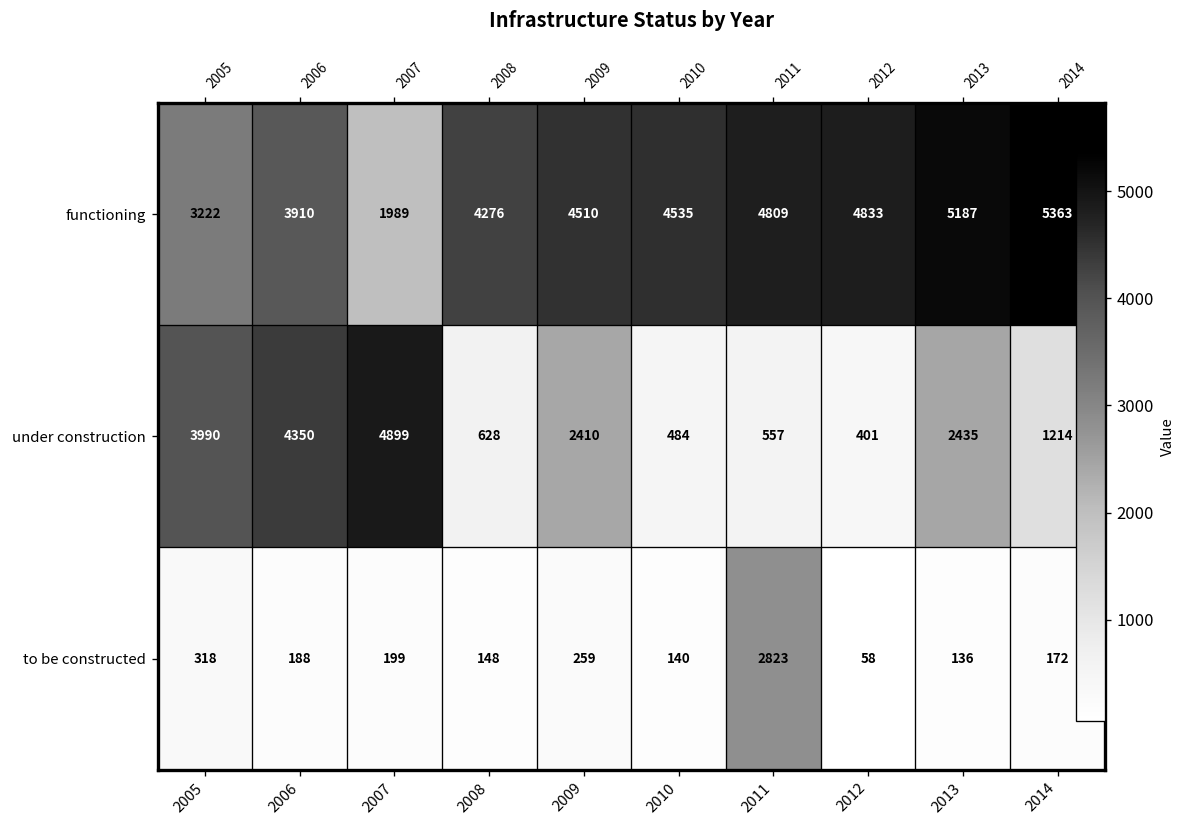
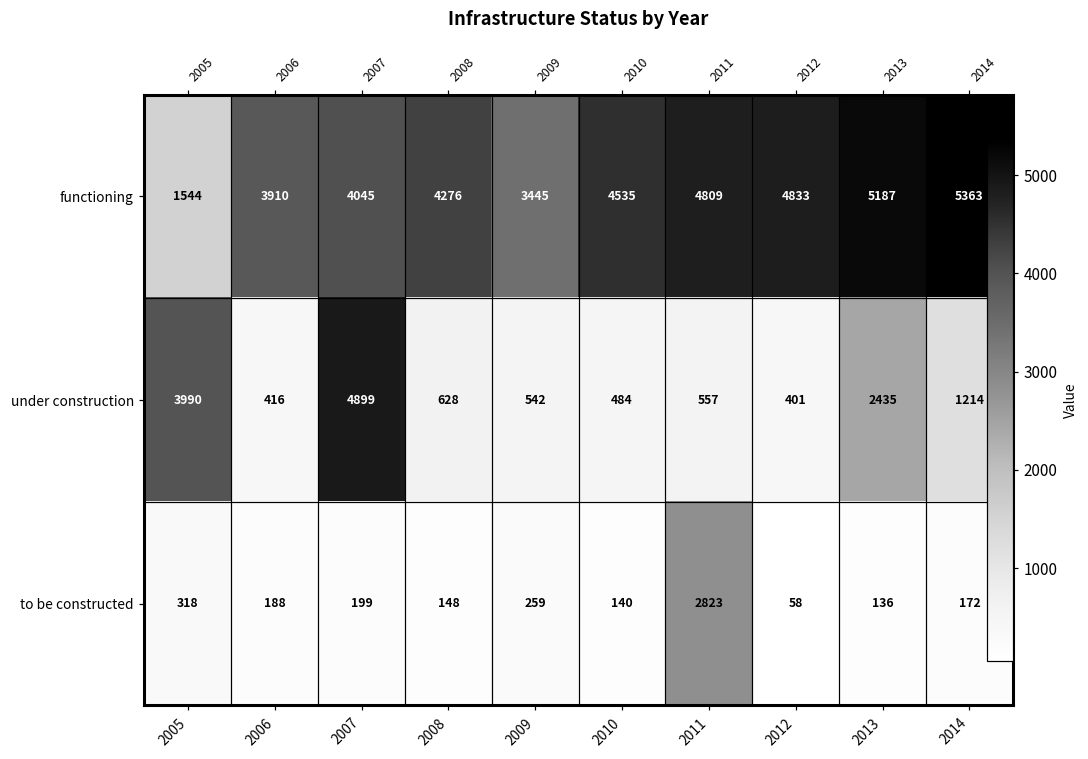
  {
    "functioning": {
-     "2005": 3222,
+     "2005": 1544,
      "2006": 3910,
-     "2007": 1989,
+     "2007": 4045,
      "2008": 4276,
-     "2009": 4510,
+     "2009": 3445,
      "2010": 4535,
      "2011": 4809,
      "2012": 4833,
      "2013": 5187,
      "2014": 5363
    },
    "under construction": {
      "2005": 3990,
-     "2006": 4350,
+     "2006": 416,
      "2007": 4899,
      "2008": 628,
-     "2009": 2410,
+     "2009": 542,
      "2010": 484,
      "2011": 557,
      "2012": 401,
      "2013": 2435,
      "2014": 1214
    },
    "to be constructed": {
      "2005": 318,
      "2006": 188,
      "2007": 199,
      "2008": 148,
      "2009": 259,
      "2010": 140,
      "2011": 2823,
      "2012": 58,
      "2013": 136,
      "2014": 172
    }
  }
